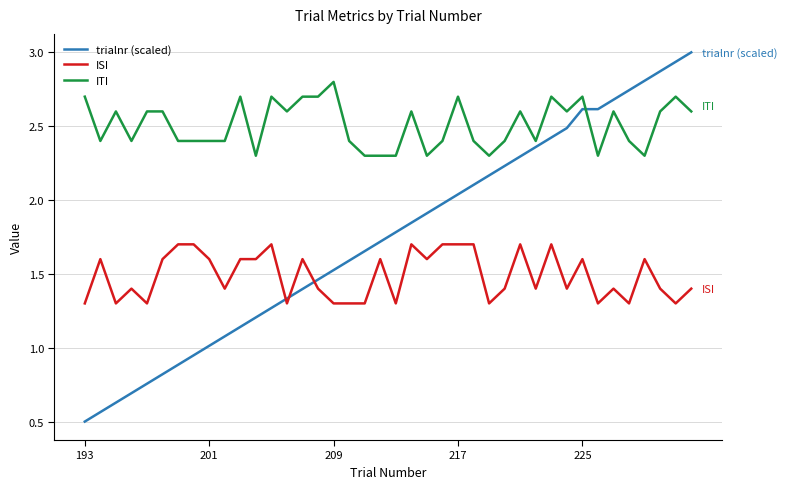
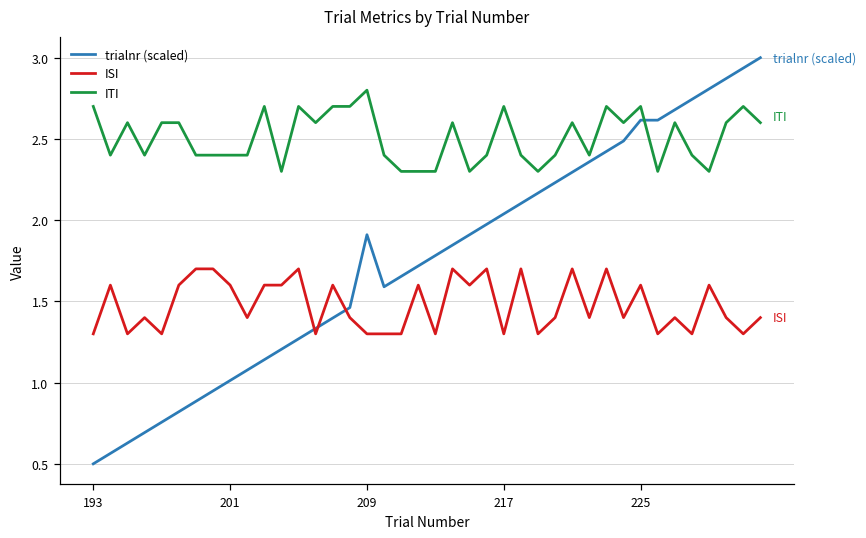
  {
    "trialnr (scaled)": {
      "193": 0.50,
      "201": 1.01,
-     "209": 1.53,
+     "209": 1.91,
      "217": 2.04,
      "225": 2.62
    },
    "ISI": {
      "193": 1.3,
      "201": 1.6,
      "209": 1.3,
-     "217": 1.7,
+     "217": 1.3,
      "225": 1.6
    },
    "ITI": {
      "193": 2.70,
      "201": 2.40,
      "209": 2.80,
      "217": 2.70,
      "225": 2.70
    }
  }
